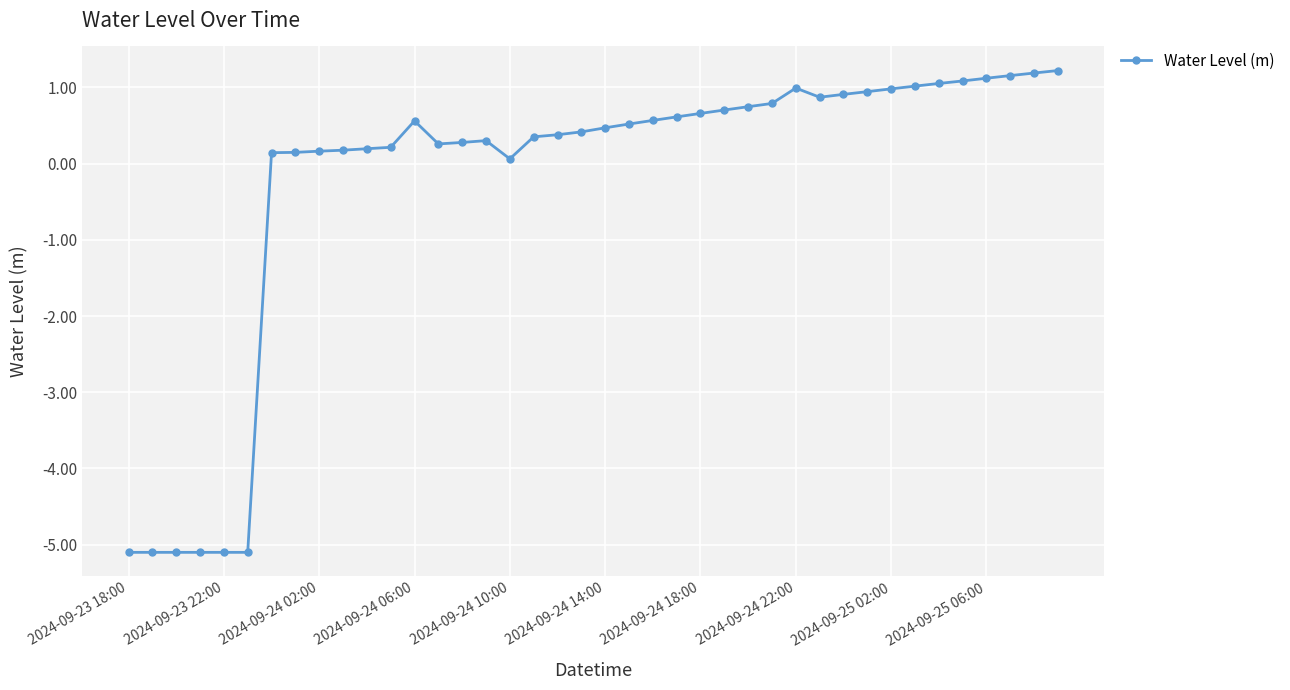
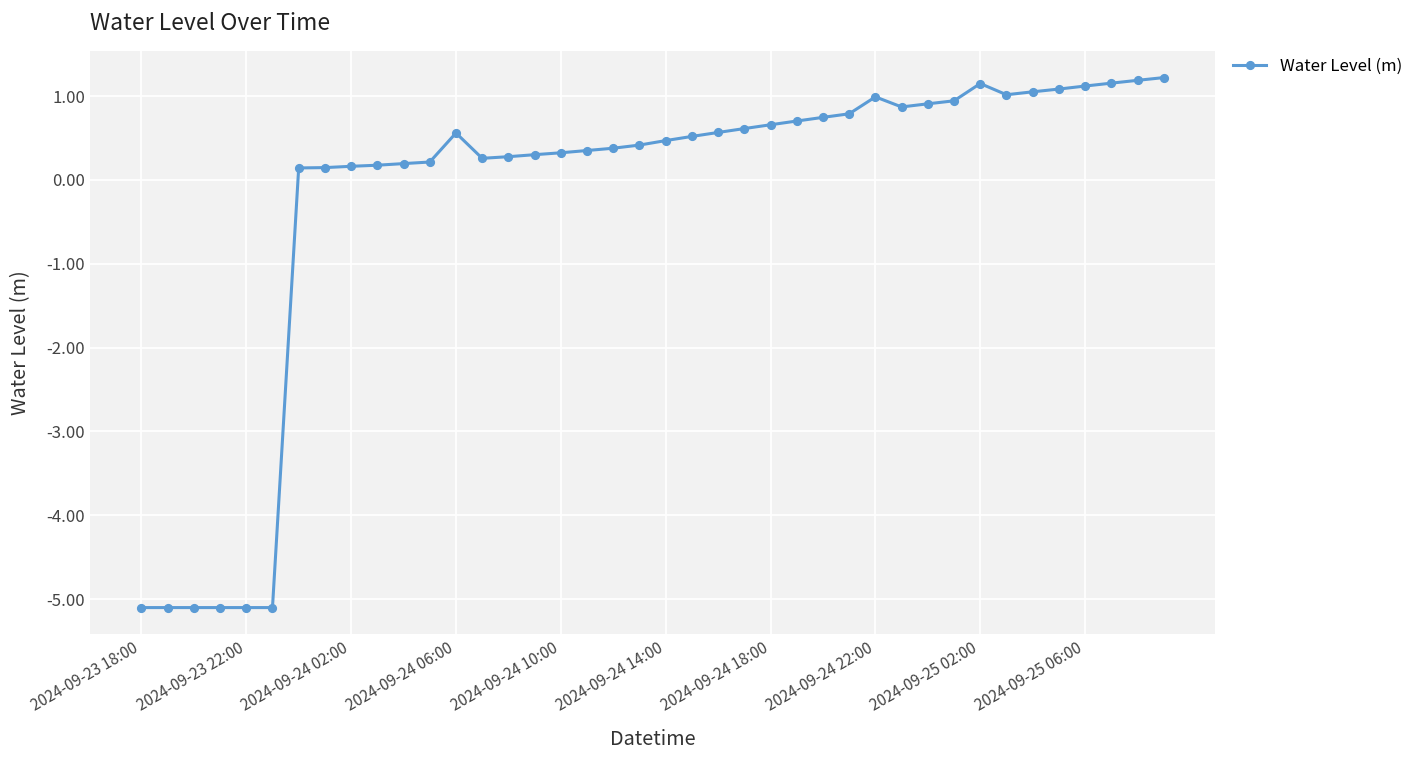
  {
    "2024-09-23 18:00": -5.1,
    "2024-09-23 22:00": -5.1,
    "2024-09-24 02:00": 0.2,
    "2024-09-24 06:00": 0.6,
-   "2024-09-24 10:00": 0.1,
+   "2024-09-24 10:00": 0.3,
    "2024-09-24 14:00": 0.5,
    "2024-09-24 18:00": 0.7,
    "2024-09-24 22:00": 1.0,
-   "2024-09-25 02:00": 1.0,
+   "2024-09-25 02:00": 1.2,
    "2024-09-25 06:00": 1.1
  }
